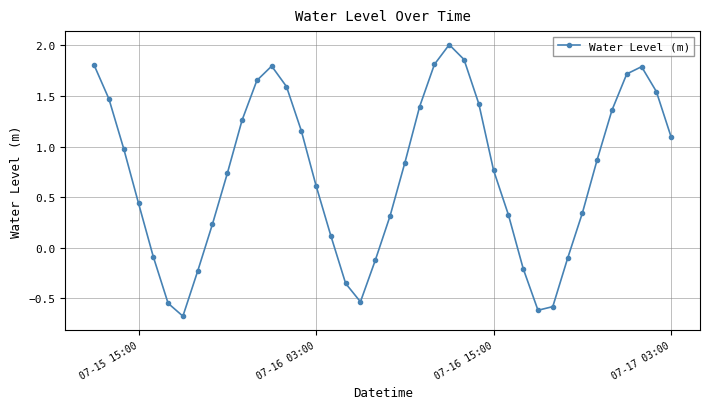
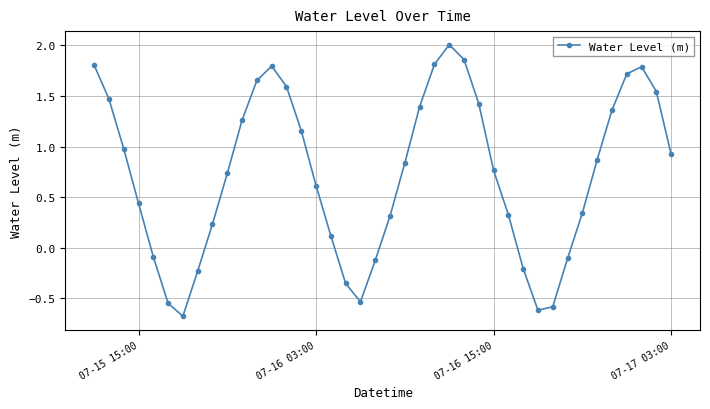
  {
    "07-15 15:00": 0.44,
    "07-16 03:00": 0.61,
    "07-16 15:00": 0.77,
-   "07-17 03:00": 1.09
+   "07-17 03:00": 0.92
  }
